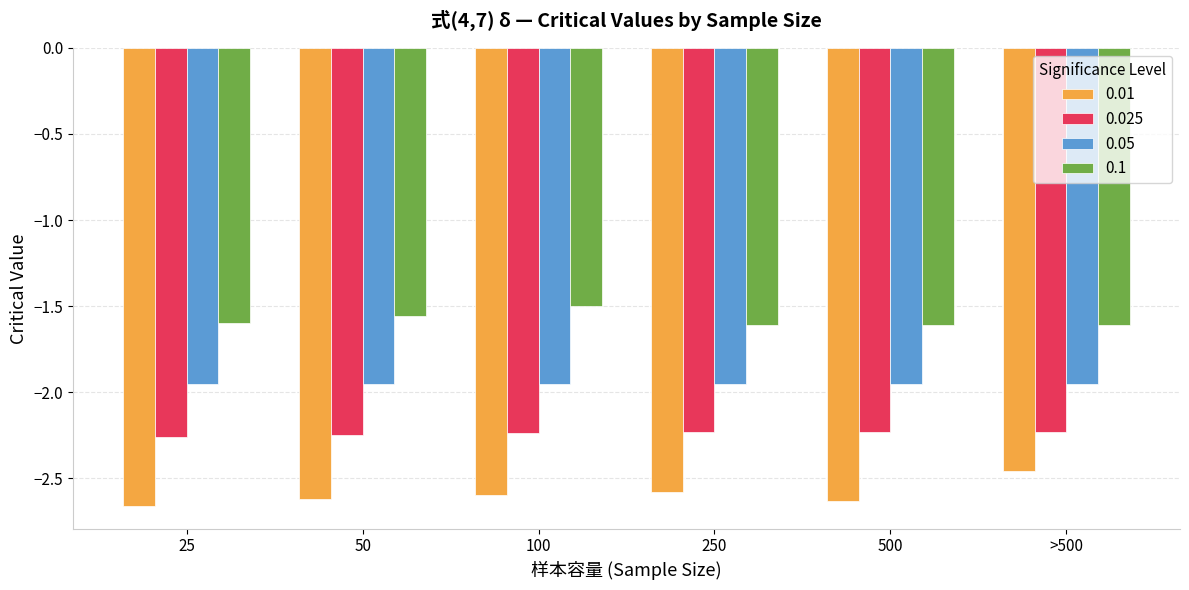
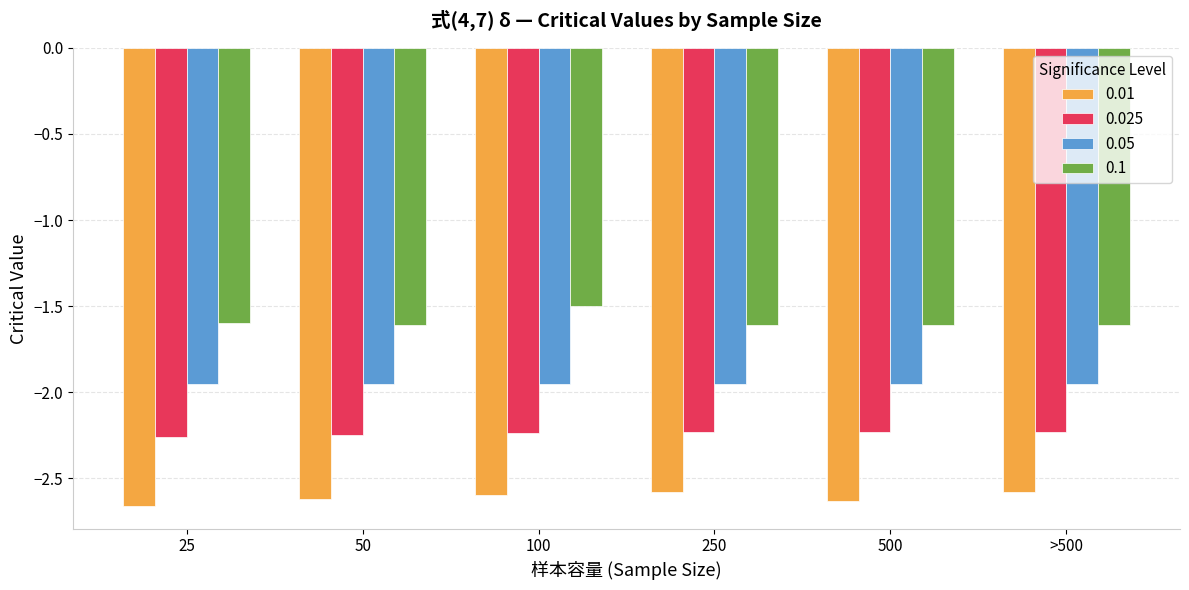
  {
    "0.01": {
      "25": -2.66,
      "50": -2.62,
      "100": -2.60,
      "250": -2.58,
      "500": -2.63,
-     ">500": -2.46
+     ">500": -2.58
    },
    "0.025": {
      "25": -2.26,
      "50": -2.25,
      "100": -2.24,
      "250": -2.23,
      "500": -2.23,
      ">500": -2.23
    },
    "0.05": {
      "25": -1.95,
      "50": -1.95,
      "100": -1.95,
      "250": -1.95,
      "500": -1.95,
      ">500": -1.95
    },
    "0.1": {
      "25": -1.60,
-     "50": -1.56,
+     "50": -1.61,
      "100": -1.50,
      "250": -1.61,
      "500": -1.61,
      ">500": -1.61
    }
  }
